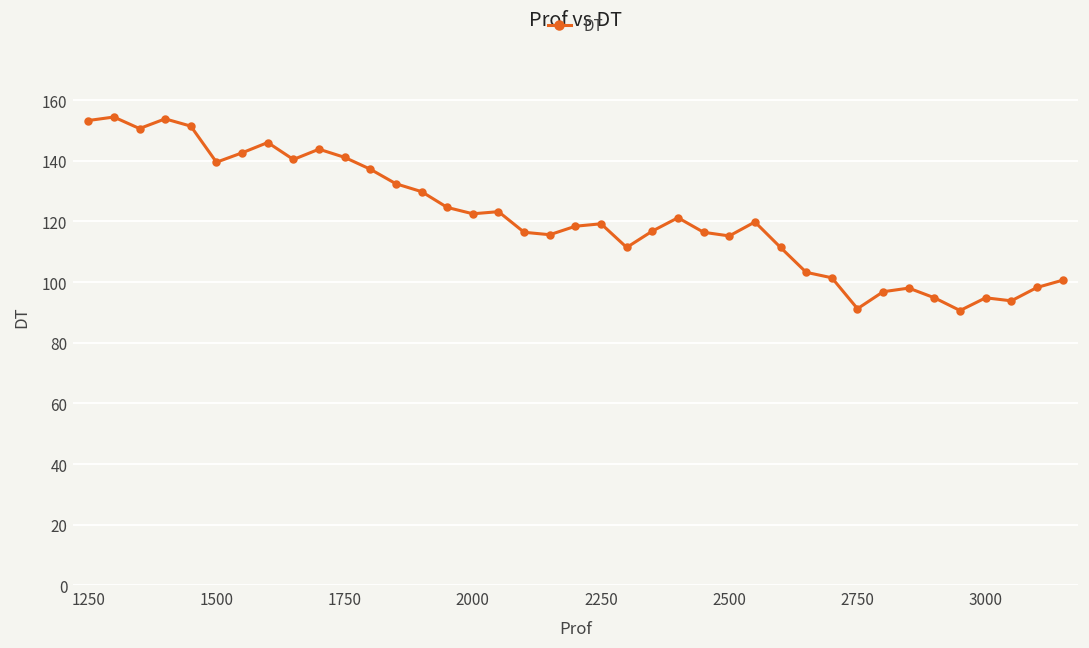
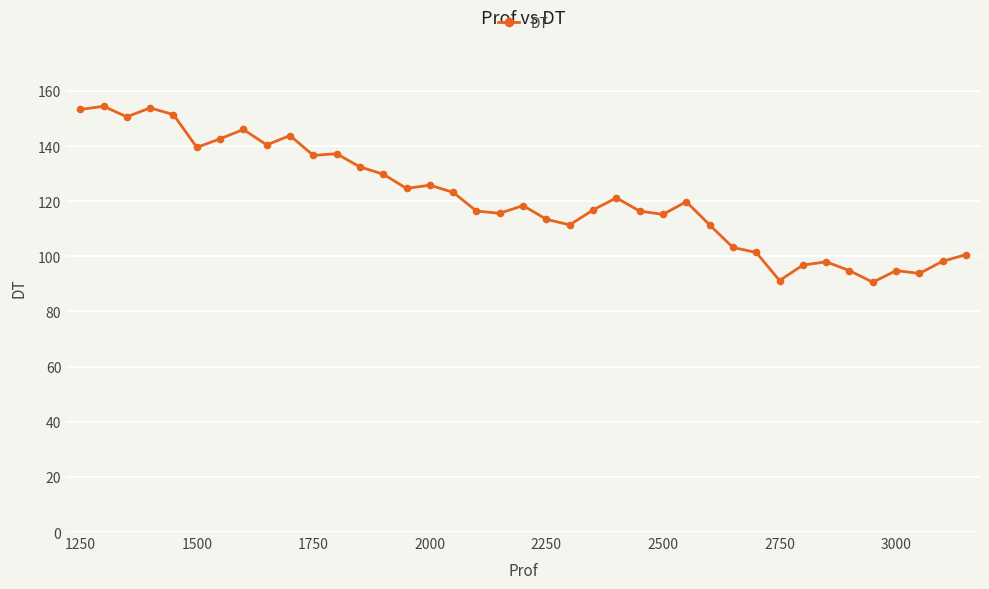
  {
    "1250": 153,
    "1500": 140,
-   "1750": 141,
-   "2000": 123,
-   "2250": 119,
+   "1750": 137,
+   "2000": 126,
+   "2250": 113,
    "2500": 115,
    "2750": 91,
    "3000": 95
  }
